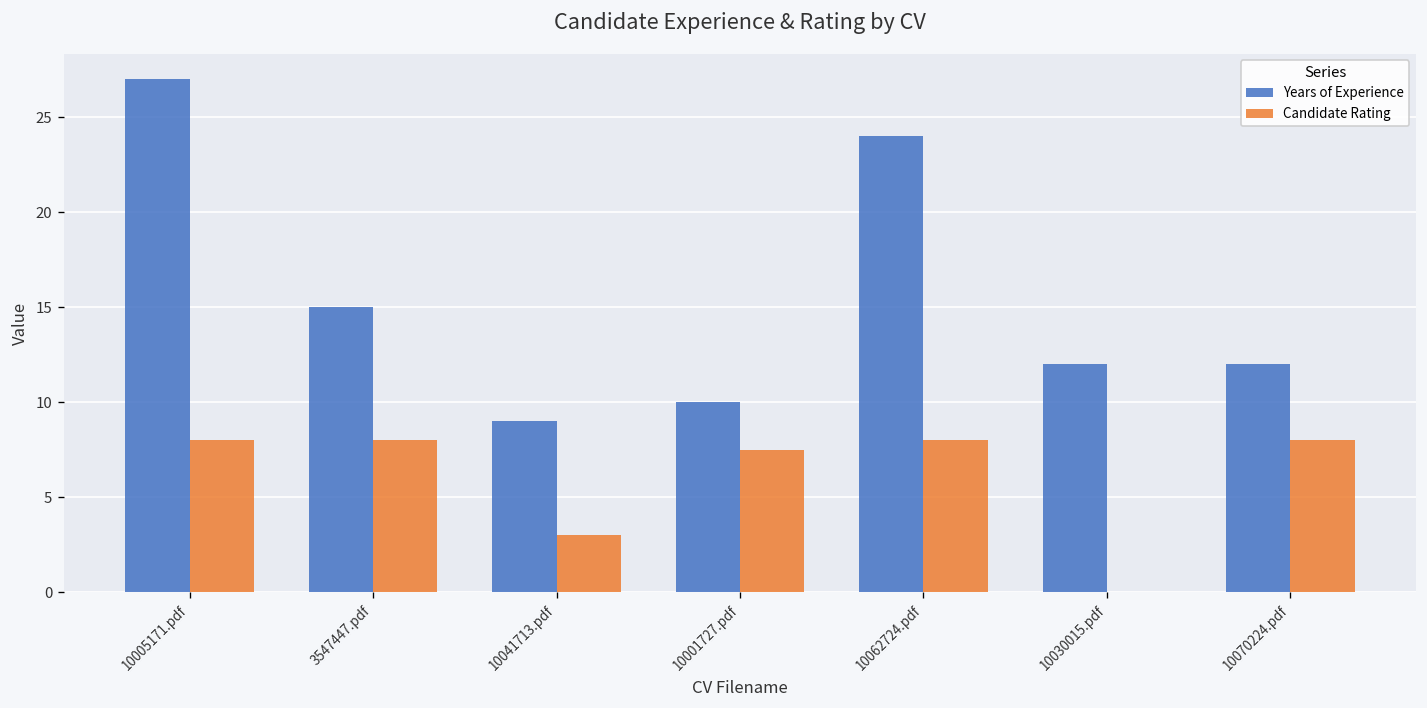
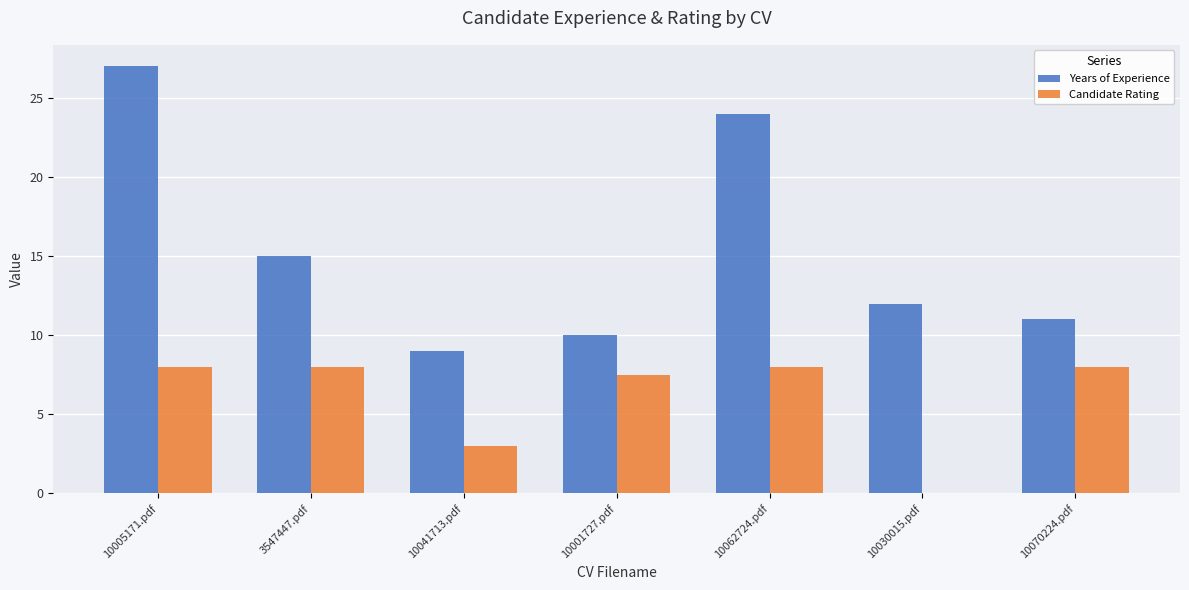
  {
    "Years of Experience": {
      "10005171.pdf": 27,
      "3547447.pdf": 15,
      "10041713.pdf": 9,
      "10001727.pdf": 10,
      "10062724.pdf": 24,
      "10030015.pdf": 12,
-     "10070224.pdf": 12
+     "10070224.pdf": 11
    },
    "Candidate Rating": {
      "10005171.pdf": 8,
      "3547447.pdf": 8,
      "10041713.pdf": 3,
      "10001727.pdf": 7.5,
      "10062724.pdf": 8,
      "10030015.pdf": 0,
      "10070224.pdf": 8
    }
  }
